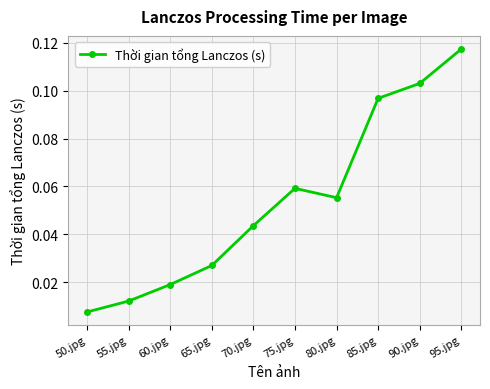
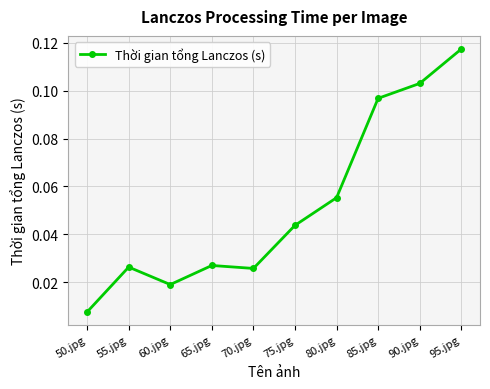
  {
    "50.jpg": 0.008,
-   "55.jpg": 0.012,
+   "55.jpg": 0.026,
    "60.jpg": 0.019,
    "65.jpg": 0.027,
-   "70.jpg": 0.044,
-   "75.jpg": 0.059,
+   "70.jpg": 0.026,
+   "75.jpg": 0.044,
    "80.jpg": 0.055,
    "85.jpg": 0.097,
    "90.jpg": 0.103,
    "95.jpg": 0.117
  }
